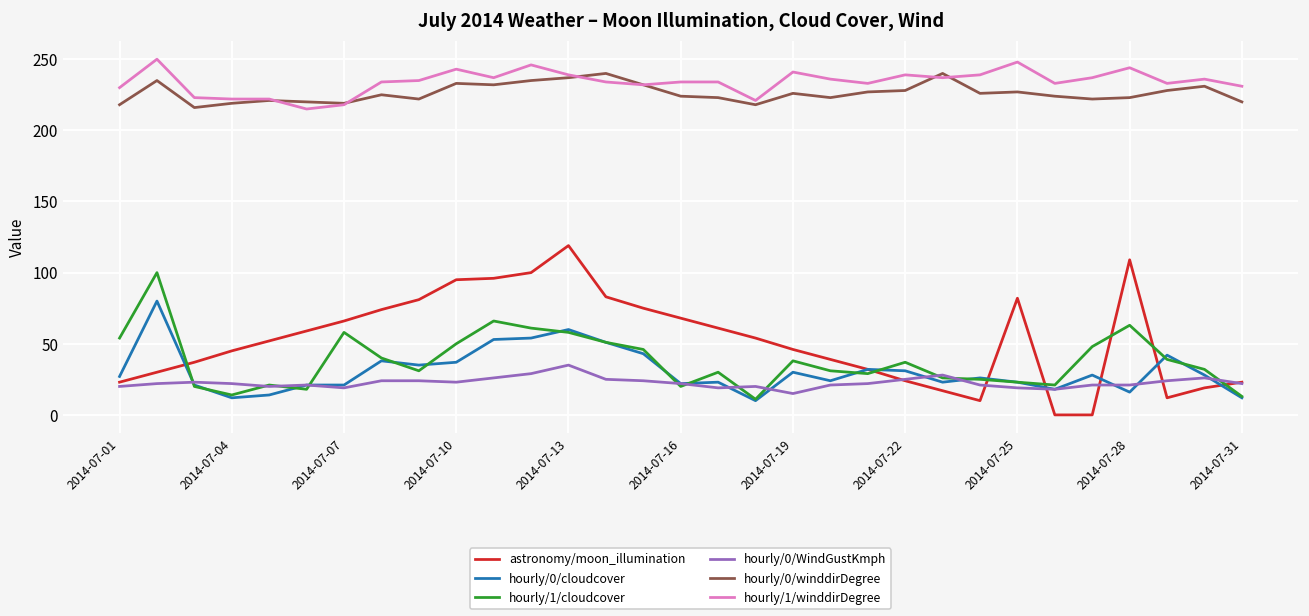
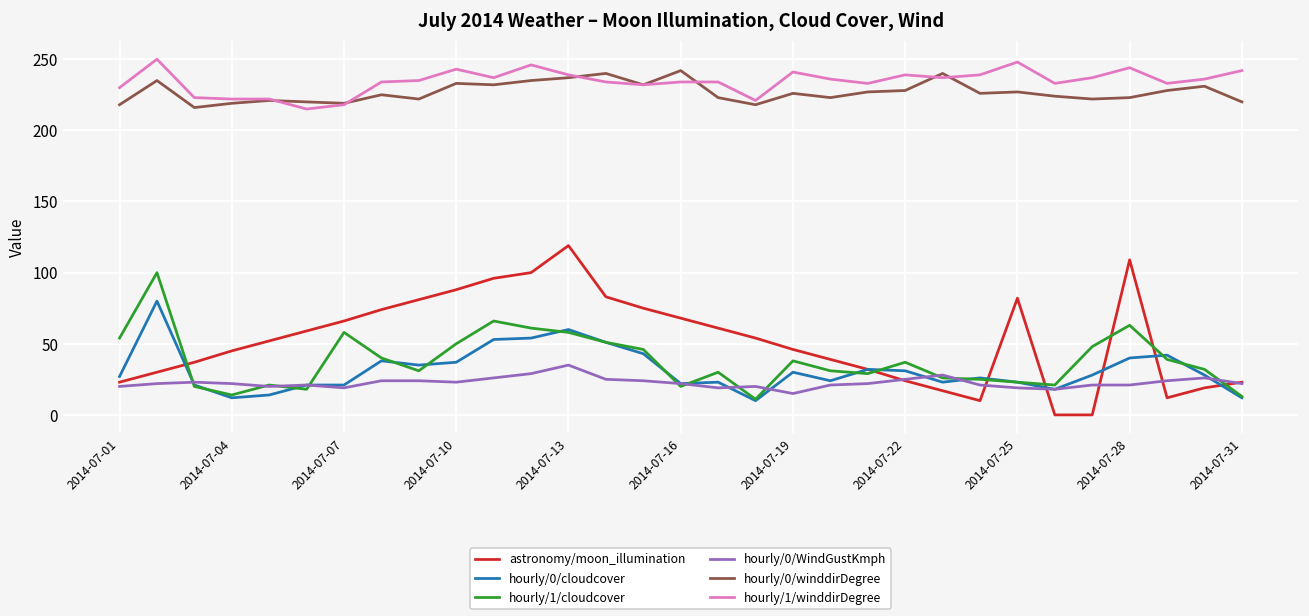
  {
    "astronomy/moon_illumination": {
      "2014-07-01": 23,
      "2014-07-04": 45,
      "2014-07-07": 66,
-     "2014-07-10": 95,
+     "2014-07-10": 88,
      "2014-07-13": 119,
      "2014-07-16": 68,
      "2014-07-19": 46,
      "2014-07-25": 82,
      "2014-07-28": 109
    },
    "hourly/0/cloudcover": {
      "2014-07-01": 27,
      "2014-07-04": 12,
      "2014-07-10": 37,
      "2014-07-13": 60,
      "2014-07-19": 30,
      "2014-07-22": 31,
-     "2014-07-28": 16
+     "2014-07-28": 40
    },
    "hourly/1/cloudcover": {
      "2014-07-01": 54,
      "2014-07-04": 14,
      "2014-07-07": 58,
      "2014-07-10": 50,
      "2014-07-13": 58,
      "2014-07-19": 38,
      "2014-07-22": 37,
      "2014-07-28": 63
    },
    "hourly/0/WindGustKmph": {
      "2014-07-01": 20,
      "2014-07-04": 22,
      "2014-07-10": 23,
      "2014-07-13": 35,
      "2014-07-19": 15,
      "2014-07-25": 19,
      "2014-07-28": 21
    },
    "hourly/0/winddirDegree": {
      "2014-07-01": 218,
      "2014-07-04": 219,
      "2014-07-10": 233,
      "2014-07-13": 237,
-     "2014-07-16": 224,
+     "2014-07-16": 242,
      "2014-07-19": 226,
      "2014-07-22": 228,
      "2014-07-25": 227,
      "2014-07-28": 223,
      "2014-07-31": 220
    },
    "hourly/1/winddirDegree": {
      "2014-07-01": 230,
      "2014-07-04": 222,
      "2014-07-10": 243,
      "2014-07-13": 239,
      "2014-07-16": 234,
      "2014-07-19": 241,
      "2014-07-22": 239,
      "2014-07-25": 248,
      "2014-07-28": 244,
-     "2014-07-31": 231
+     "2014-07-31": 242
    }
  }
